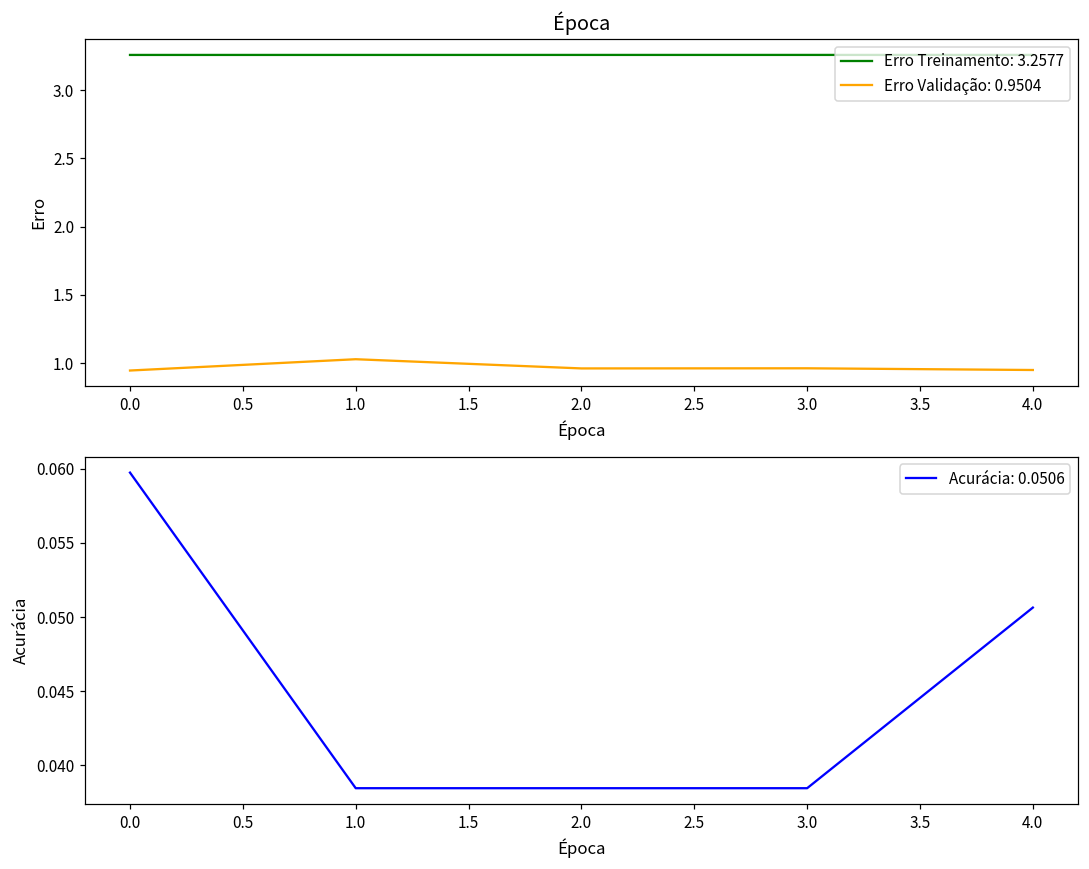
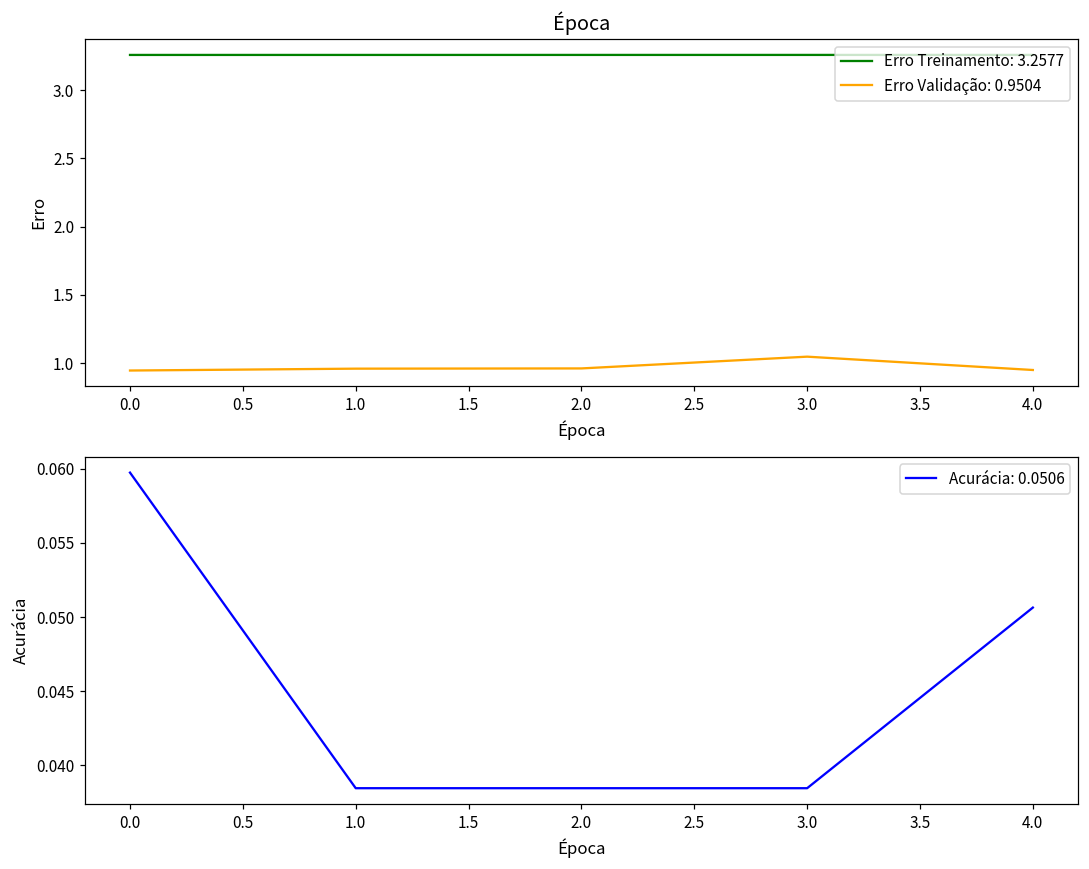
  {
    "Época": {
      "Erro Treinamento: 3.2577": {
        "0.0": 3.26,
        "1.0": 3.26,
        "2.0": 3.26,
        "3.0": 3.26
      },
      "Erro Validação: 0.9504": {
        "0.0": 0.95,
-       "1.0": 1.03,
+       "1.0": 0.96,
        "2.0": 0.96,
-       "3.0": 0.96,
+       "3.0": 1.05,
        "4.0": 0.95
      }
    }
  }
